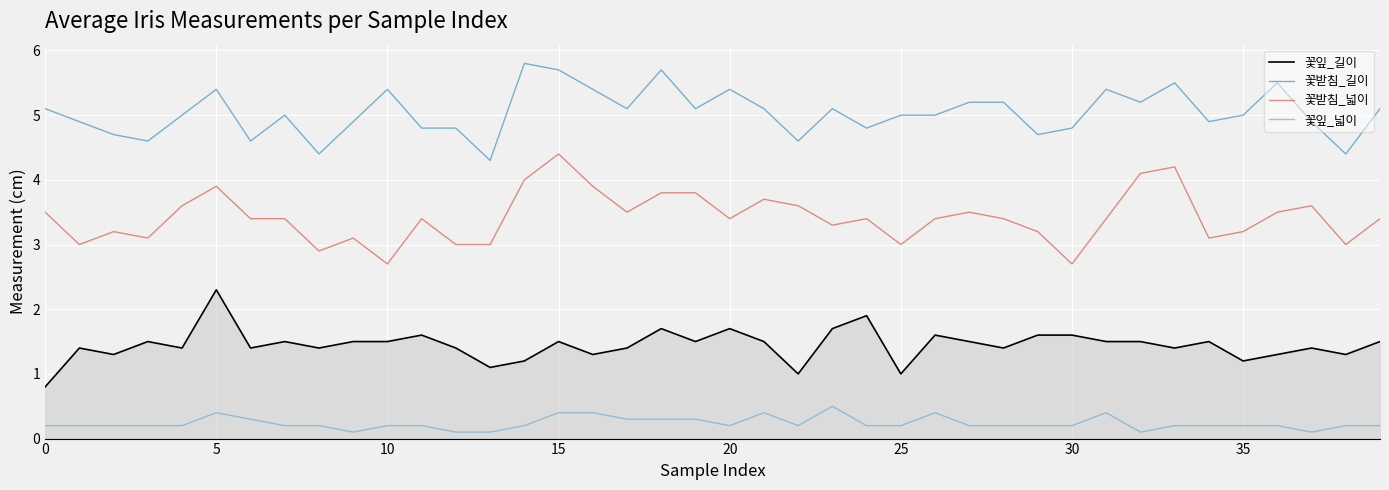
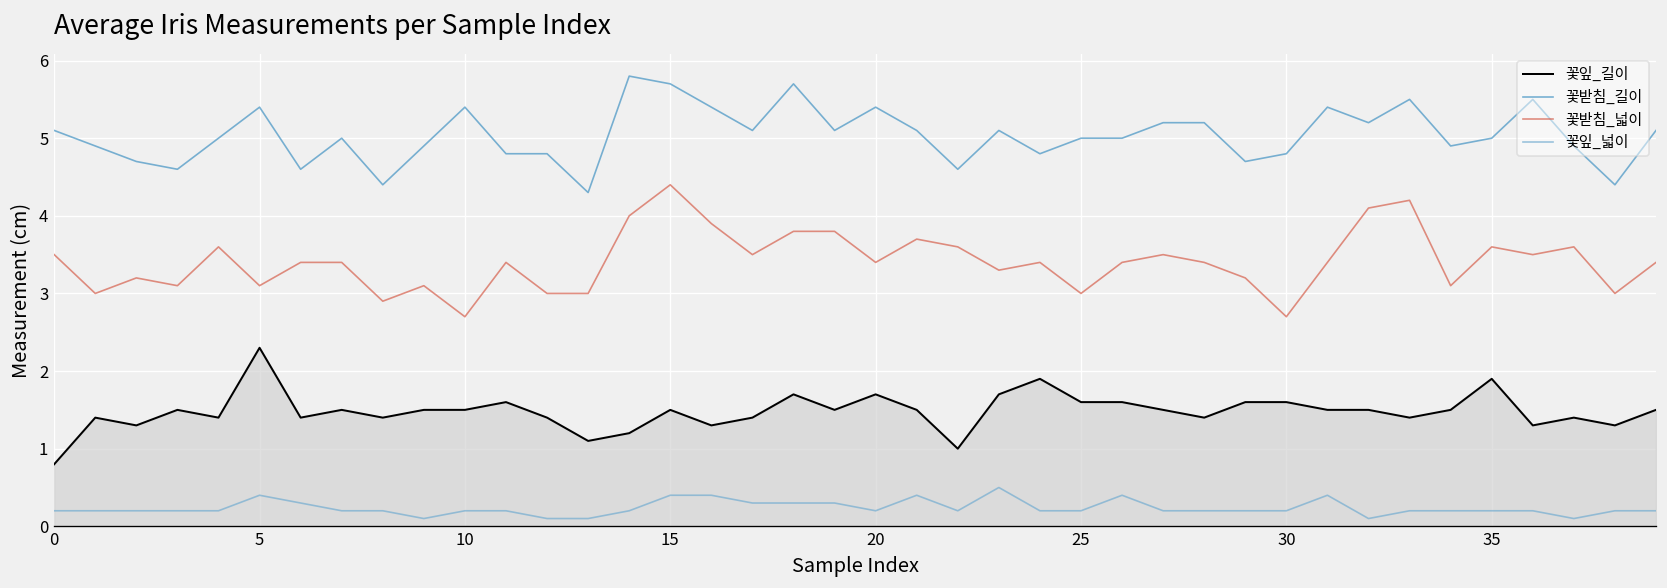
  {
    "꽃잎_길이": {
      "0": 0.8,
      "5": 2.3,
      "10": 1.5,
      "15": 1.5,
      "20": 1.7,
-     "25": 1.0,
+     "25": 1.6,
      "30": 1.6,
-     "35": 1.2
+     "35": 1.9
    },
    "꽃받침_넓이": {
      "0": 3.5,
-     "5": 3.9,
+     "5": 3.1,
      "10": 2.7,
      "15": 4.4,
      "20": 3.4,
      "25": 3.0,
      "30": 2.7,
-     "35": 3.2
+     "35": 3.6
    }
  }
